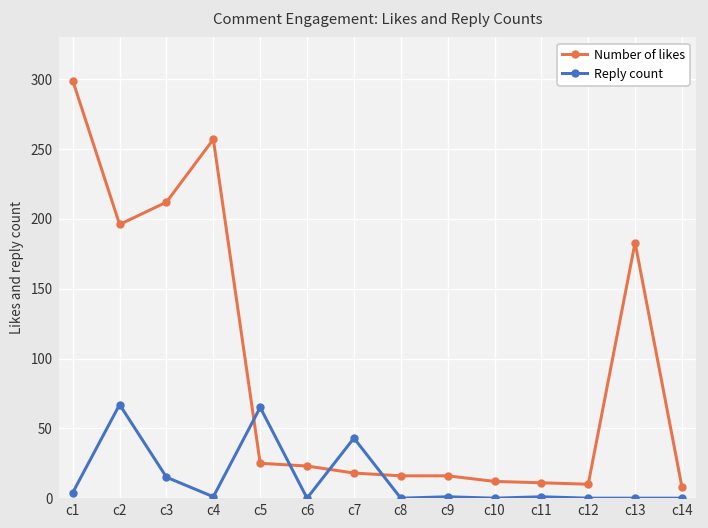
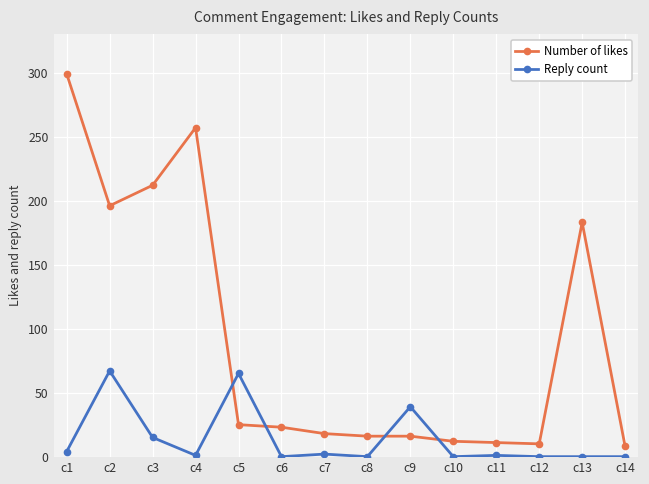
  {
    "Number of likes": {
      "c1": 299,
      "c2": 196,
      "c3": 212,
      "c4": 257,
      "c5": 25,
      "c6": 23,
      "c7": 18,
      "c8": 16,
      "c9": 16,
      "c10": 12,
      "c11": 11,
      "c12": 10,
      "c13": 183,
      "c14": 8
    },
    "Reply count": {
      "c1": 4,
      "c2": 67,
      "c3": 15,
      "c4": 1,
      "c5": 65,
      "c6": 0,
-     "c7": 43,
+     "c7": 2,
      "c8": 0,
-     "c9": 1,
+     "c9": 39,
      "c10": 0,
      "c11": 1,
      "c12": 0,
      "c13": 0,
      "c14": 0
    }
  }
